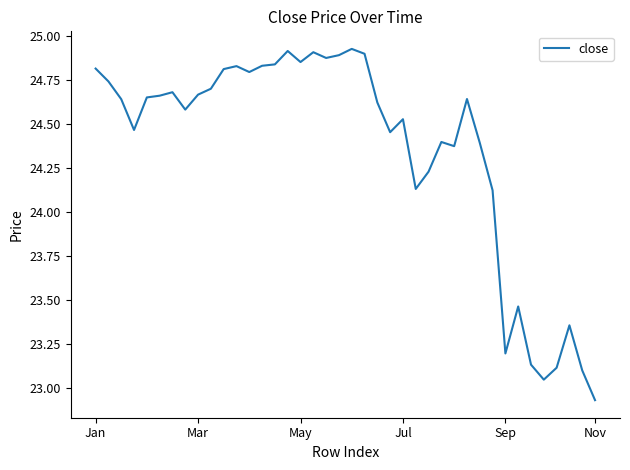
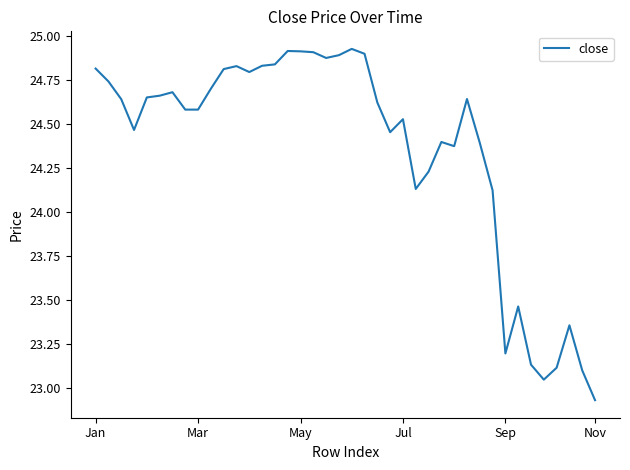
  {
    "Jan": 24.82,
-   "Mar": 24.67,
-   "May": 24.85,
+   "Mar": 24.58,
+   "May": 24.91,
    "Jul": 24.53,
    "Sep": 23.19,
    "Nov": 22.93
  }
